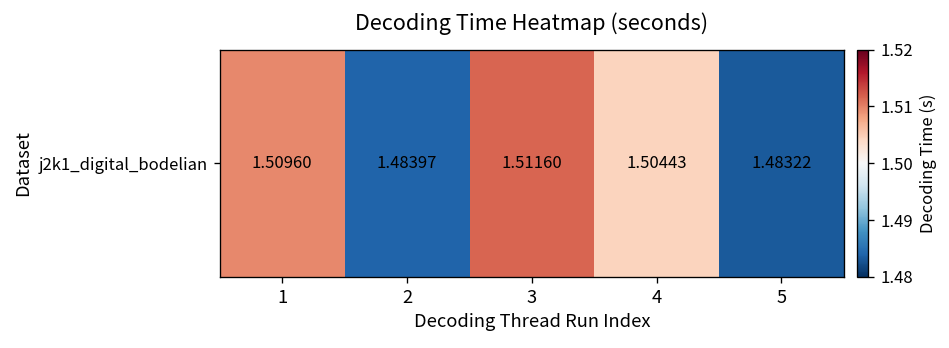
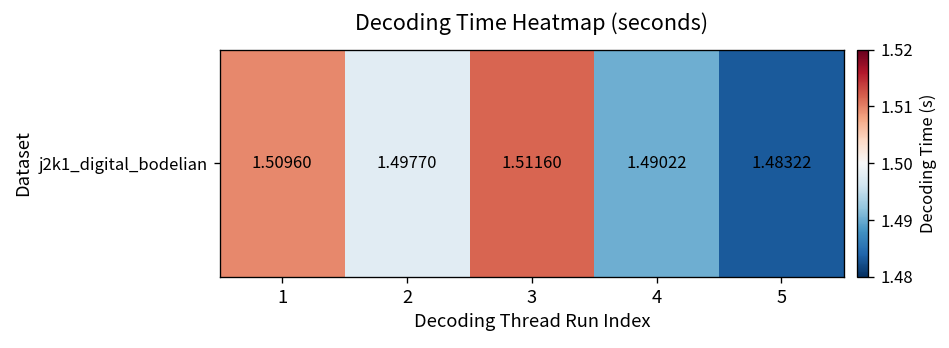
  {
    "j2k1_digital_bodelian": {
      "1": 1.50960,
-     "2": 1.48397,
+     "2": 1.49770,
      "3": 1.51160,
-     "4": 1.50443,
+     "4": 1.49022,
      "5": 1.48322
    }
  }
